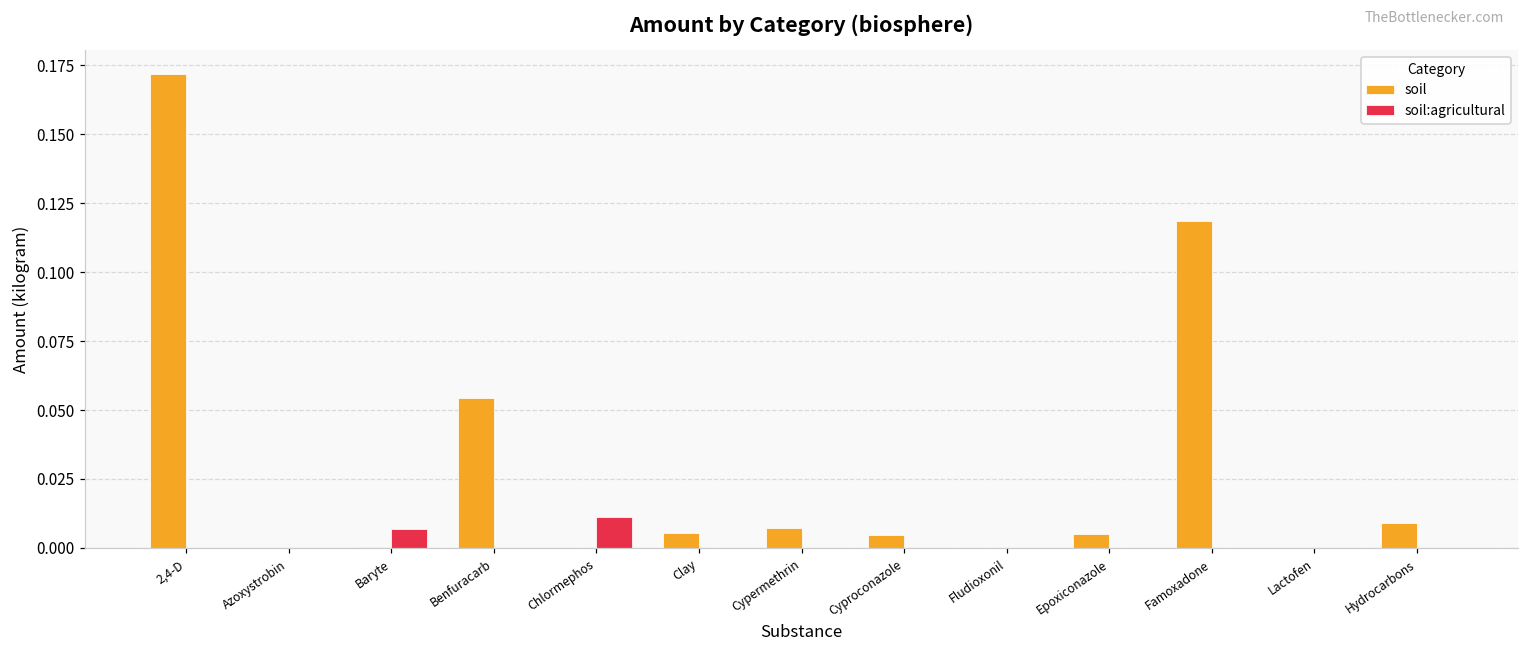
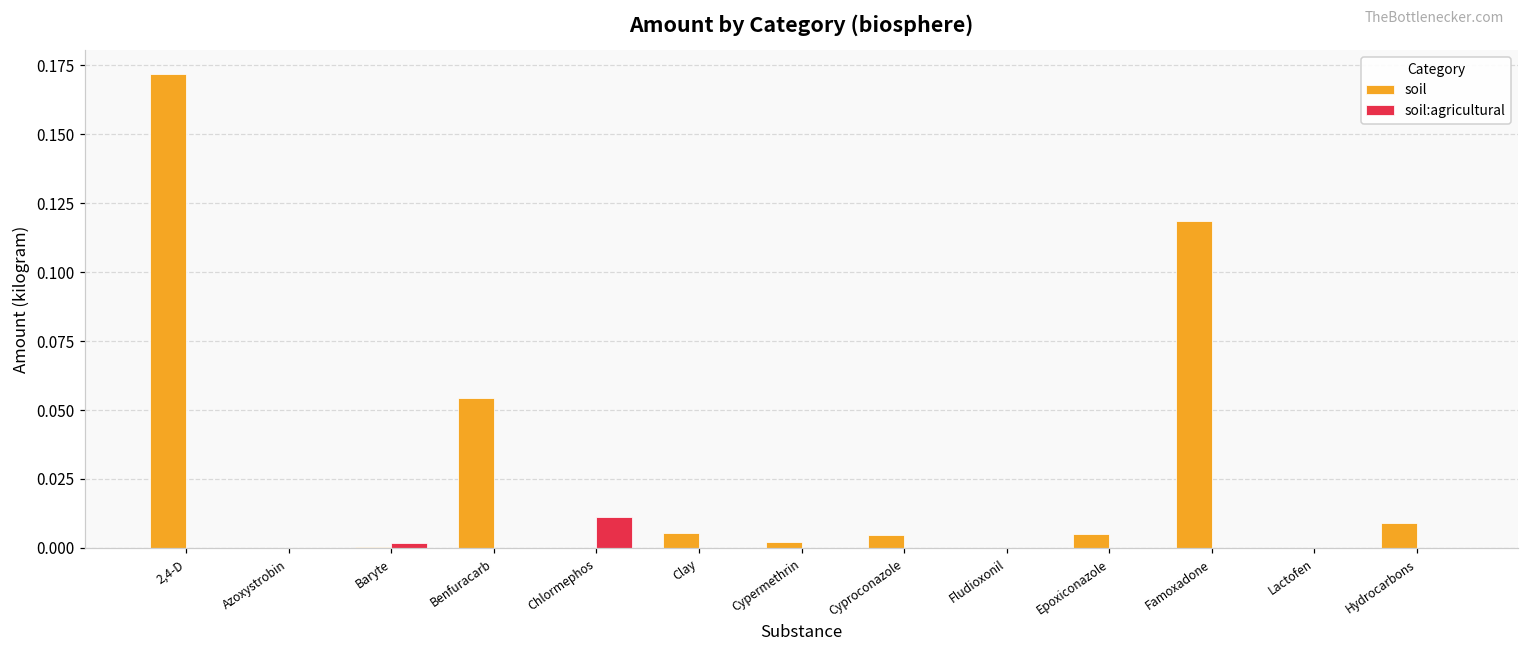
  {
    "soil": {
      "2,4-D": 0.172,
      "Azoxystrobin": 0.000,
      "Benfuracarb": 0.054,
      "Chlormephos": 0.000,
      "Clay": 0.005,
-     "Cypermethrin": 0.007,
+     "Cypermethrin": 0.002,
      "Cyproconazole": 0.005,
      "Fludioxonil": 0.000,
      "Epoxiconazole": 0.005,
      "Famoxadone": 0.118,
      "Lactofen": 0.000,
      "Hydrocarbons": 0.009
    },
    "soil:agricultural": {
-     "Baryte": 0.007,
+     "Baryte": 0.002,
      "Chlormephos": 0.011
    }
  }
